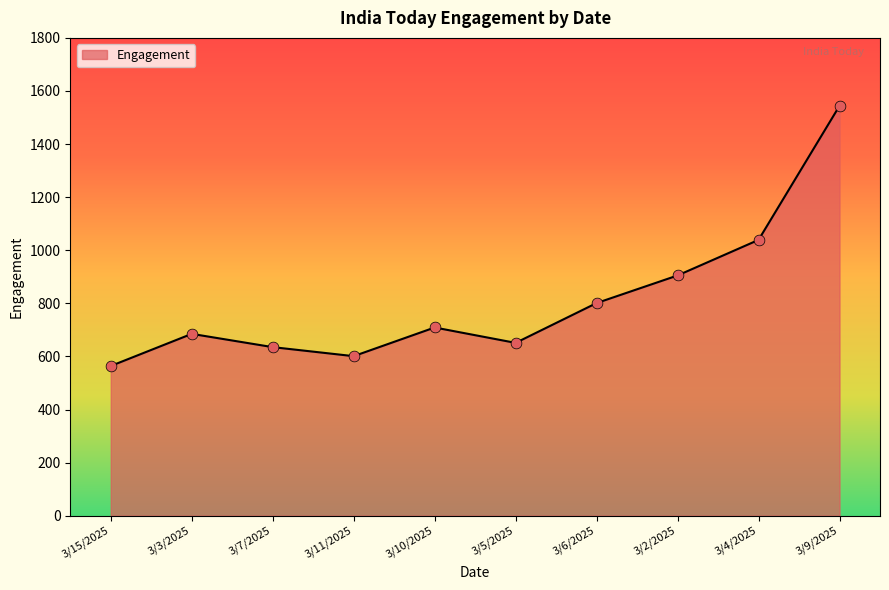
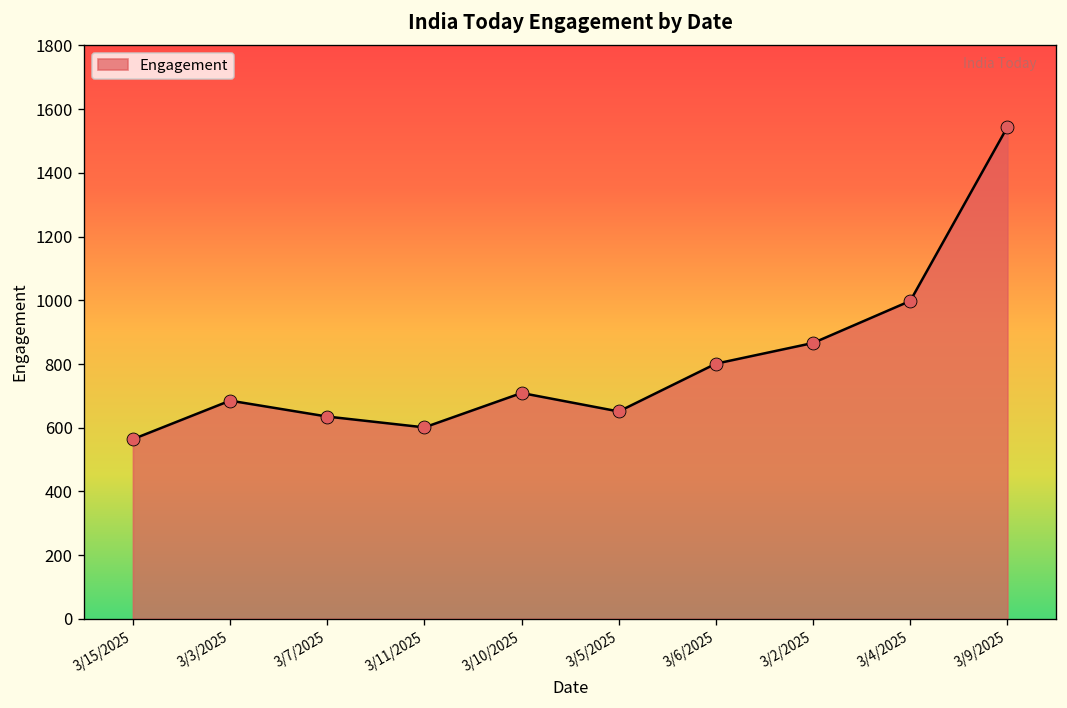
  {
    "3/15/2025": 560,
    "3/3/2025": 690,
    "3/7/2025": 640,
    "3/11/2025": 600,
    "3/10/2025": 710,
    "3/5/2025": 650,
    "3/6/2025": 800,
-   "3/2/2025": 910,
-   "3/4/2025": 1040,
+   "3/2/2025": 870,
+   "3/4/2025": 1000,
    "3/9/2025": 1540
  }
